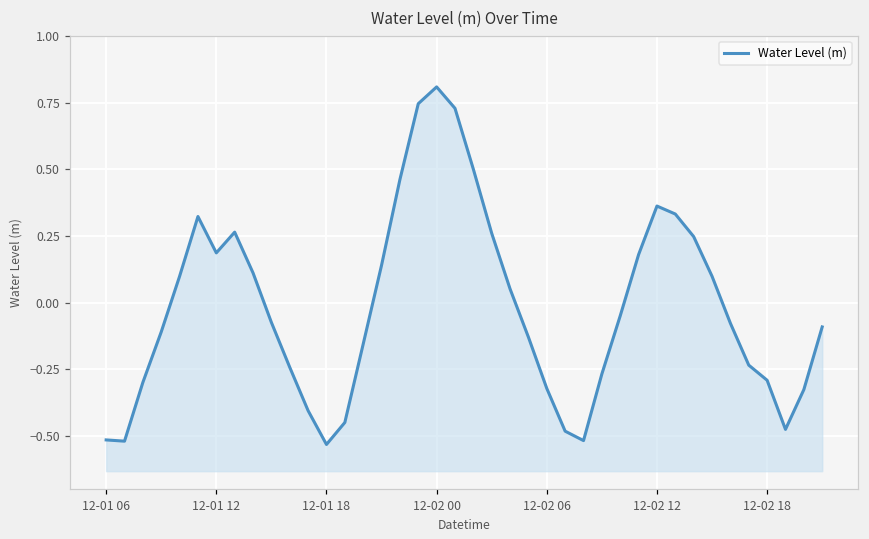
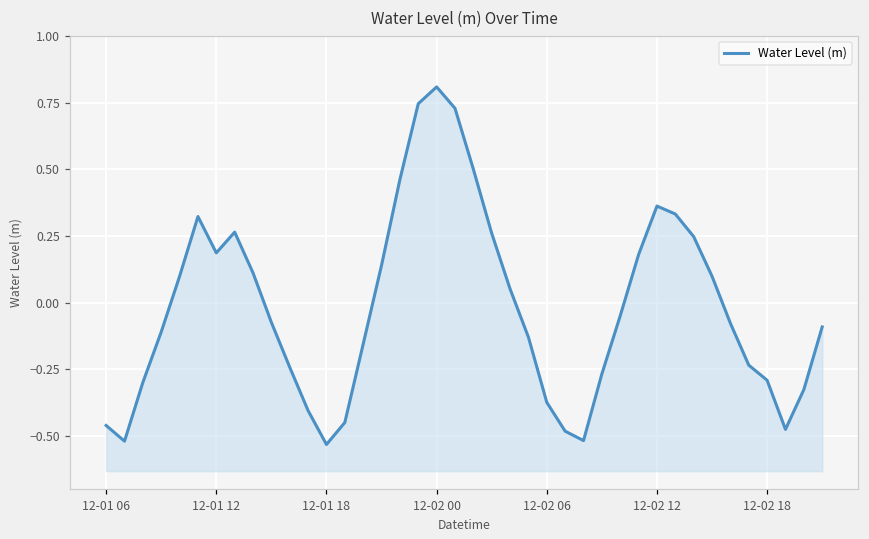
  {
-   "12-01 06": -0.52,
+   "12-01 06": -0.46,
    "12-01 12": 0.19,
    "12-01 18": -0.53,
    "12-02 00": 0.81,
-   "12-02 06": -0.32,
+   "12-02 06": -0.37,
    "12-02 12": 0.36,
    "12-02 18": -0.29
  }
